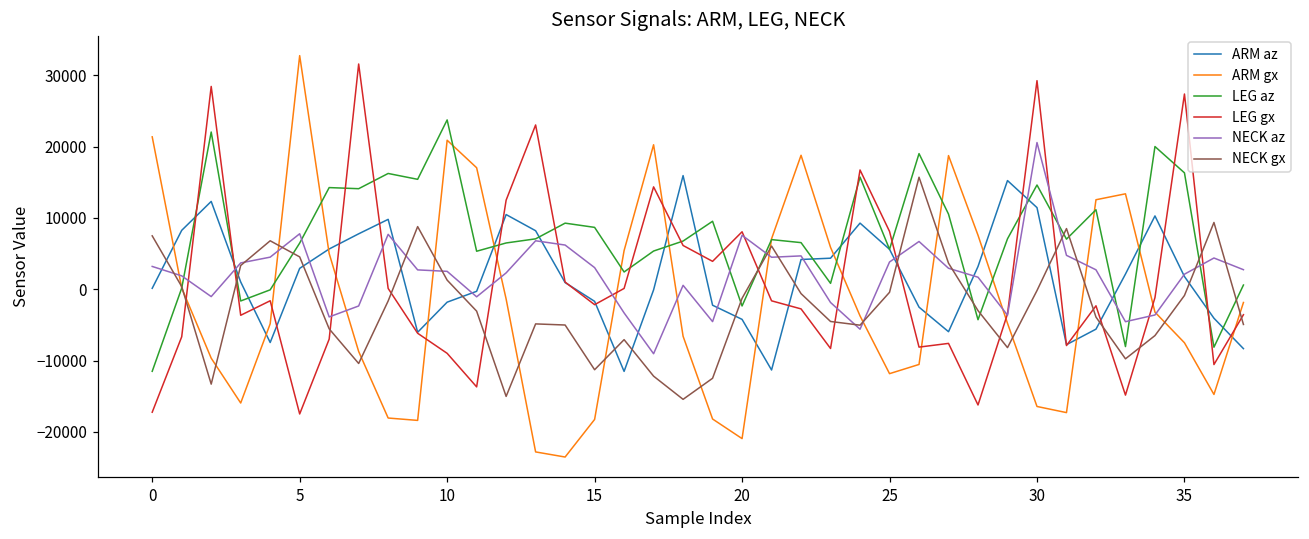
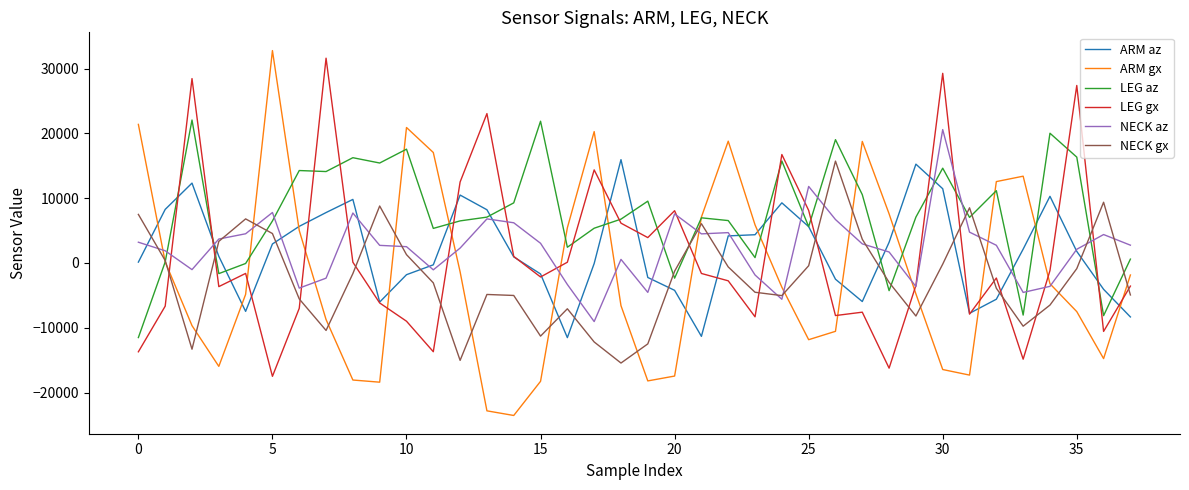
  {
    "ARM az": {
      "0": 0,
      "5": 3000,
      "10": -2000,
      "15": -2000,
      "20": -4000,
      "30": 11000
    },
    "ARM gx": {
      "0": 21000,
      "5": 33000,
      "10": 21000,
      "15": -18000,
-     "20": -21000,
+     "20": -17000,
      "25": -12000,
      "30": -16000,
      "35": -8000
    },
    "LEG az": {
      "0": -12000,
      "5": 6000,
-     "10": 24000,
-     "15": 9000,
+     "10": 18000,
+     "15": 22000,
      "20": -2000,
      "30": 15000,
      "35": 16000
    },
    "LEG gx": {
-     "0": -17000,
+     "0": -14000,
      "5": -17000,
      "10": -9000,
      "15": -2000,
      "20": 8000,
      "25": 8000,
      "30": 29000,
      "35": 27000
    },
    "NECK az": {
      "0": 3000,
      "5": 8000,
      "10": 3000,
      "15": 3000,
      "20": 8000,
-     "25": 4000,
+     "25": 12000,
      "30": 21000
    },
    "NECK gx": {
      "0": 7000,
      "5": 5000,
      "10": 1000,
      "15": -11000,
      "20": -1000,
      "25": 0,
      "30": 0,
      "35": -1000
    }
  }
